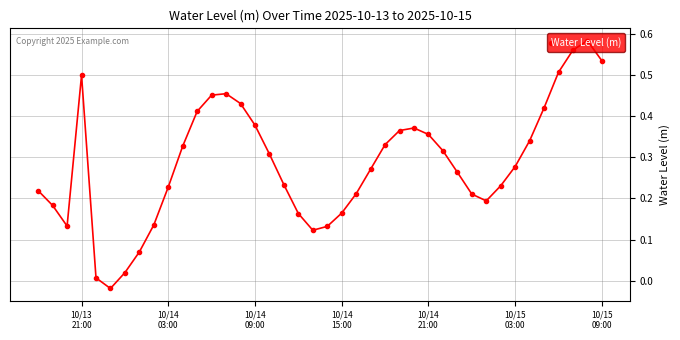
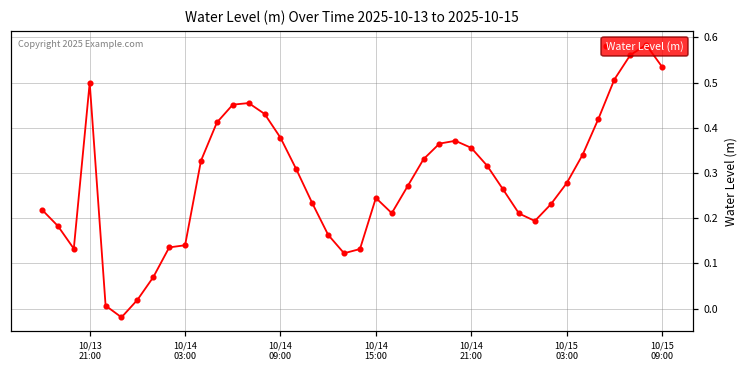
  {
    "10/13 21:00": 0.50,
-   "10/14 03:00": 0.23,
+   "10/14 03:00": 0.14,
    "10/14 09:00": 0.38,
-   "10/14 15:00": 0.16,
+   "10/14 15:00": 0.24,
    "10/14 21:00": 0.36,
    "10/15 03:00": 0.28,
    "10/15 09:00": 0.54
  }
